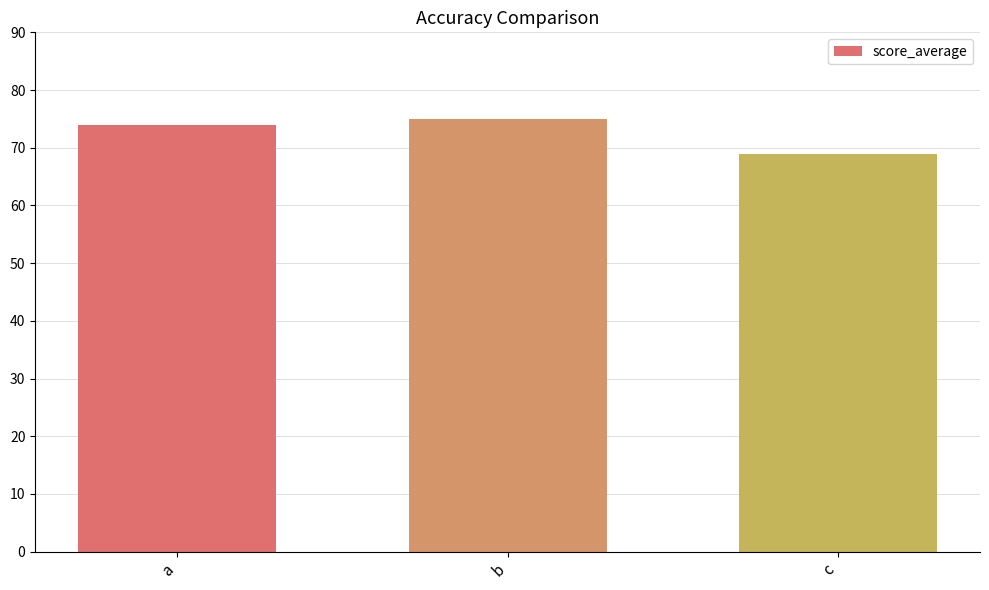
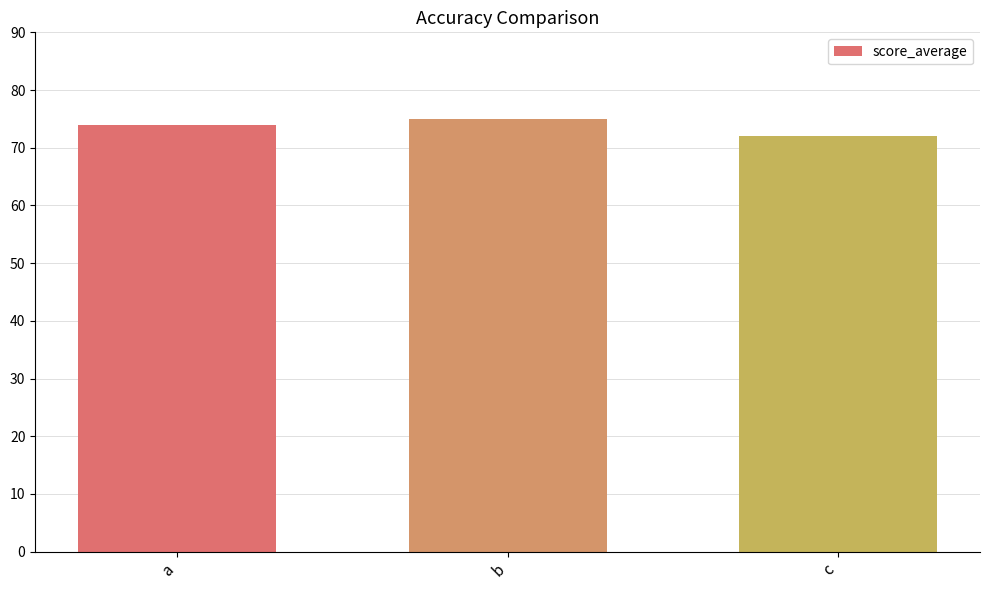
  {
    "a": 74,
    "b": 75,
-   "c": 69
+   "c": 72
  }
